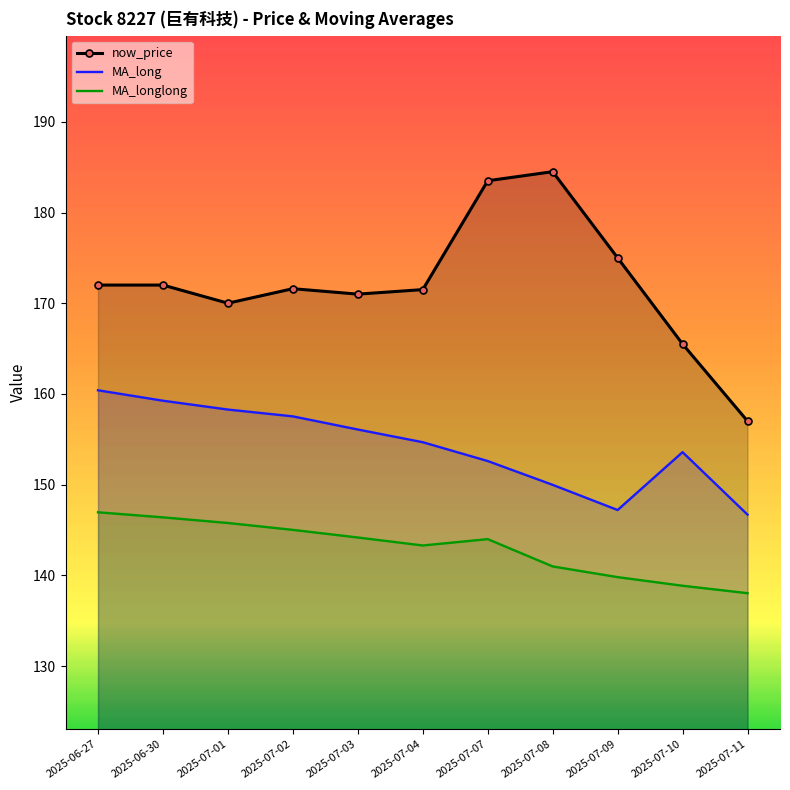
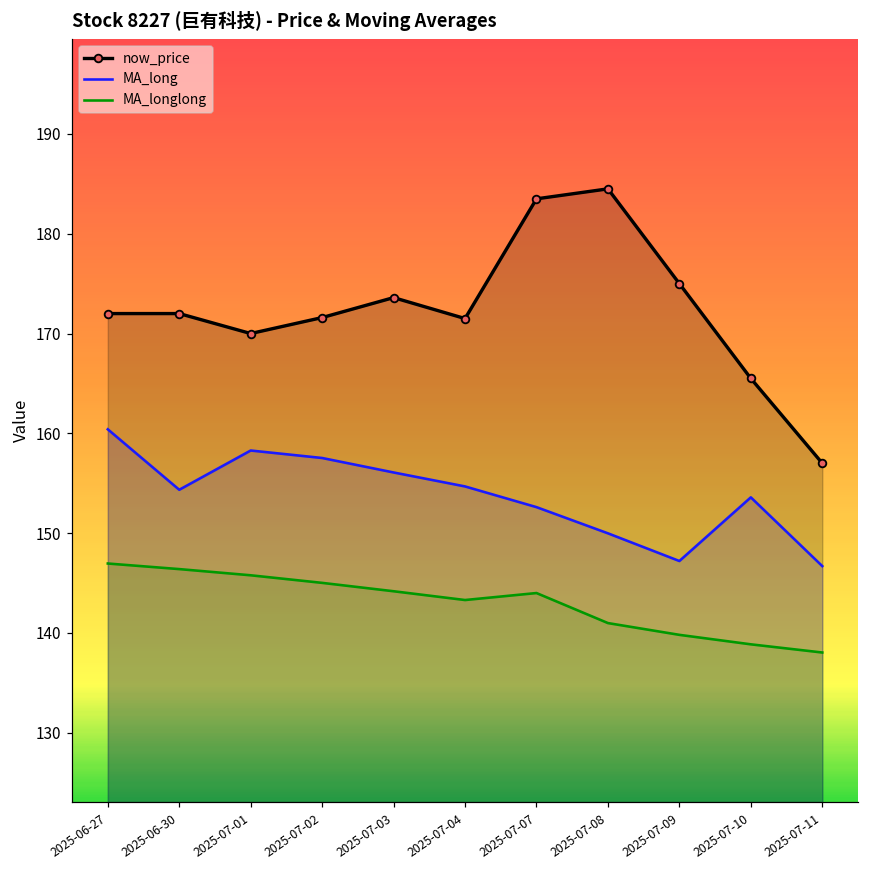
  {
    "now_price": {
      "2025-06-27": 172,
      "2025-06-30": 172,
      "2025-07-01": 170,
      "2025-07-02": 172,
-     "2025-07-03": 171,
+     "2025-07-03": 174,
      "2025-07-04": 172,
      "2025-07-07": 184,
      "2025-07-08": 185,
      "2025-07-09": 175,
      "2025-07-10": 166,
      "2025-07-11": 157
    },
    "MA_long": {
      "2025-06-27": 160,
-     "2025-06-30": 159,
+     "2025-06-30": 154,
      "2025-07-01": 158,
      "2025-07-02": 158,
      "2025-07-03": 156,
      "2025-07-04": 155,
      "2025-07-07": 153,
      "2025-07-08": 150,
      "2025-07-09": 147,
      "2025-07-10": 154,
      "2025-07-11": 147
    },
    "MA_longlong": {
      "2025-06-27": 147,
      "2025-06-30": 146,
      "2025-07-01": 146,
      "2025-07-02": 145,
      "2025-07-03": 144,
      "2025-07-04": 143,
      "2025-07-07": 144,
      "2025-07-08": 141,
      "2025-07-09": 140,
      "2025-07-10": 139,
      "2025-07-11": 138
    }
  }
